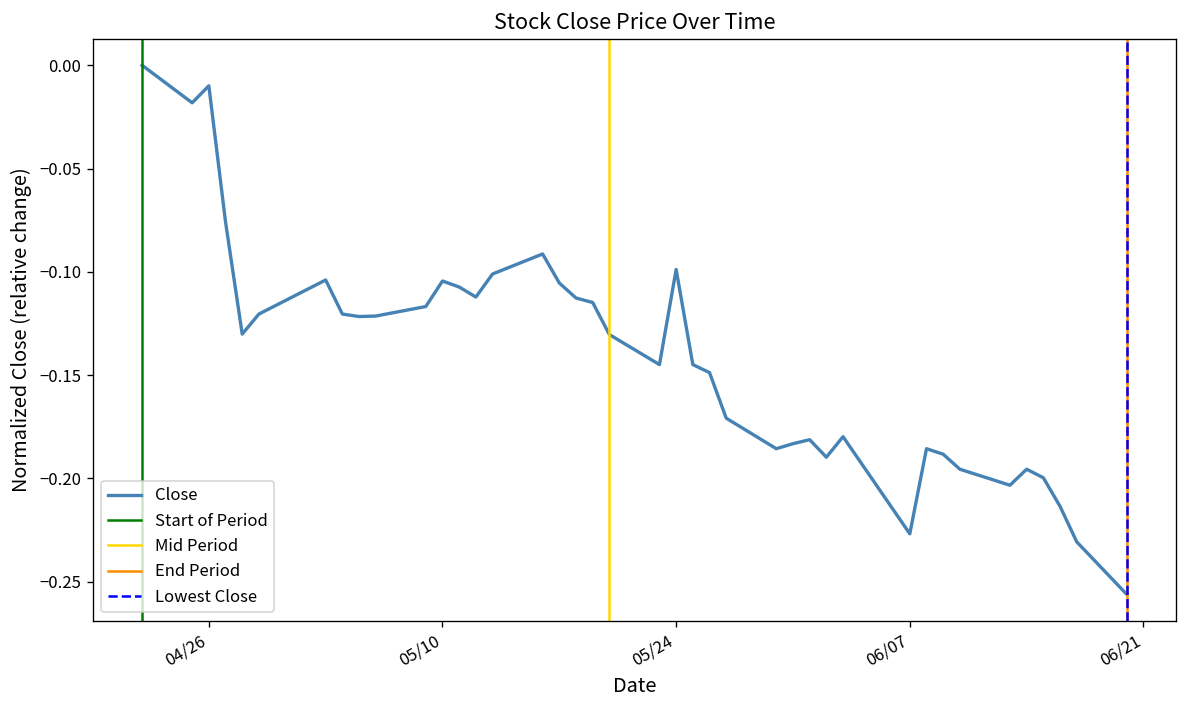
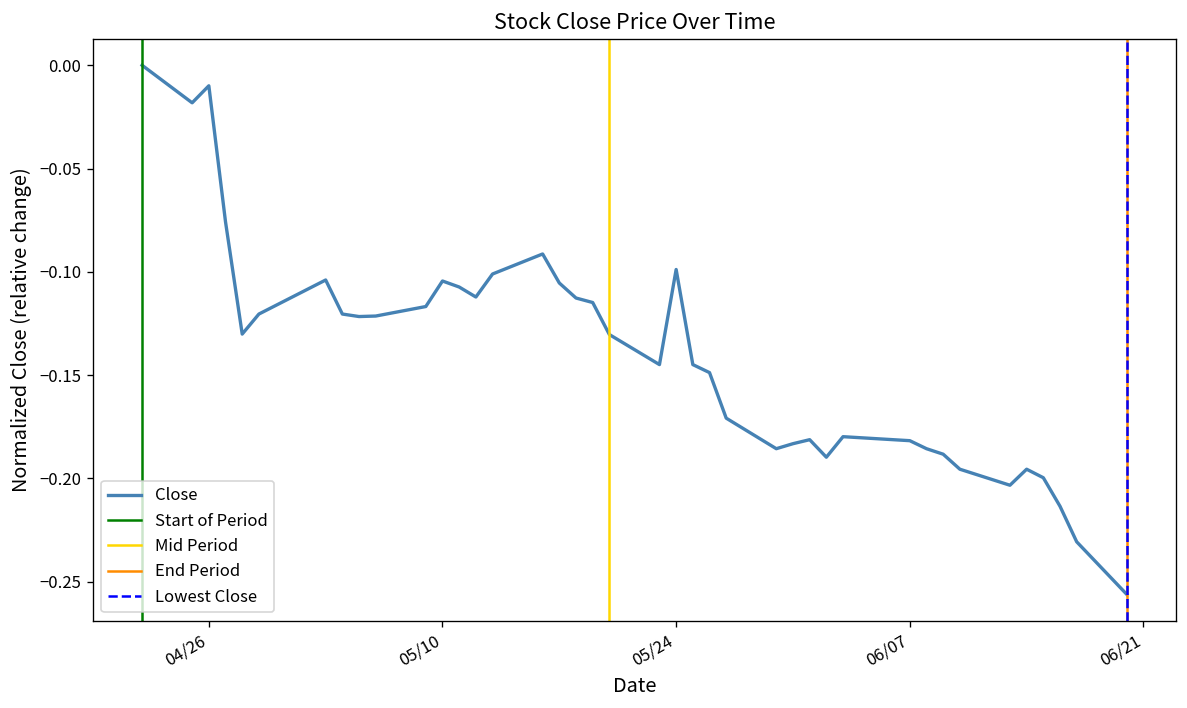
  {
    "04/26": -0.010,
    "05/10": -0.104,
    "05/24": -0.099,
-   "06/07": -0.227
+   "06/07": -0.182
  }
